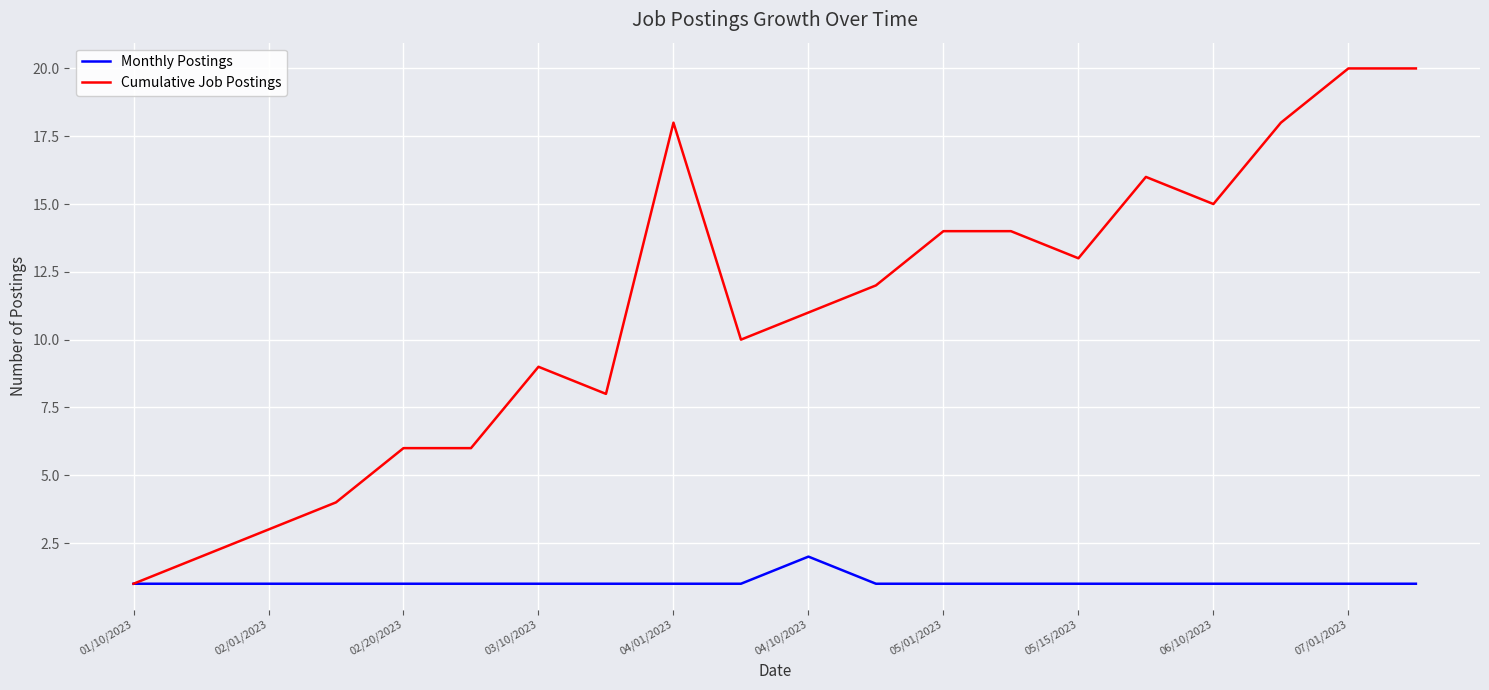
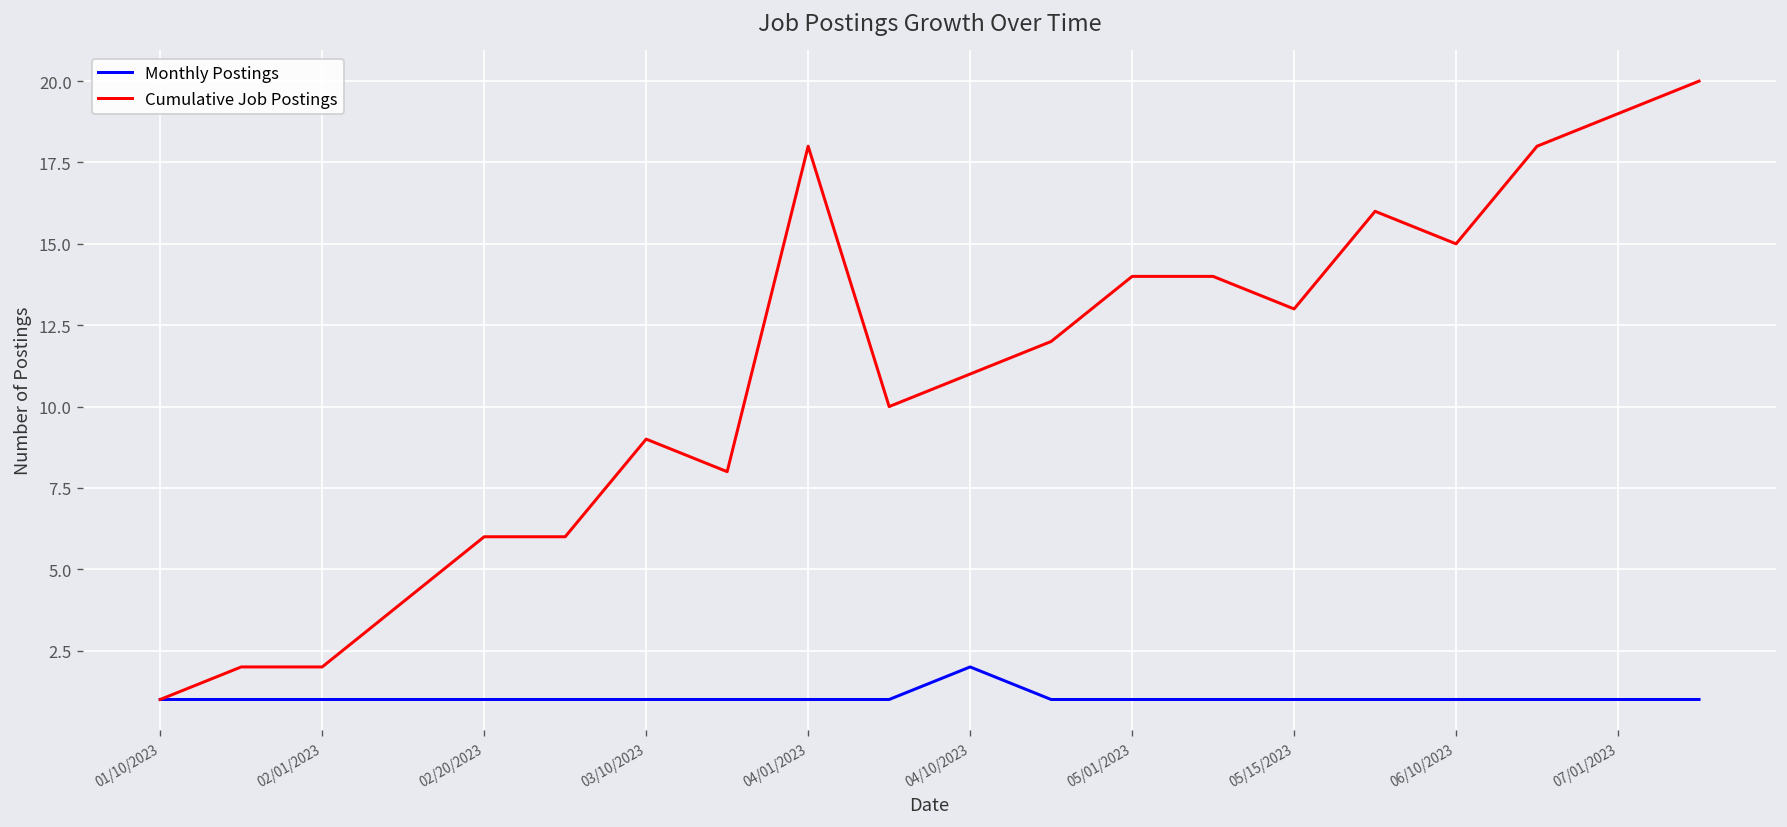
  {
    "Monthly Postings": {
      "02/01/2023": 1,
      "02/20/2023": 1,
      "03/10/2023": 1,
      "04/01/2023": 1,
      "05/01/2023": 1,
      "05/15/2023": 1,
      "06/10/2023": 1,
      "07/01/2023": 1
    },
    "Cumulative Job Postings": {
-     "02/01/2023": 3,
+     "02/01/2023": 2,
      "02/20/2023": 6,
      "03/10/2023": 9,
      "04/01/2023": 18,
      "05/01/2023": 14,
      "05/15/2023": 13,
      "06/10/2023": 15,
-     "07/01/2023": 20
+     "07/01/2023": 19
    }
  }
